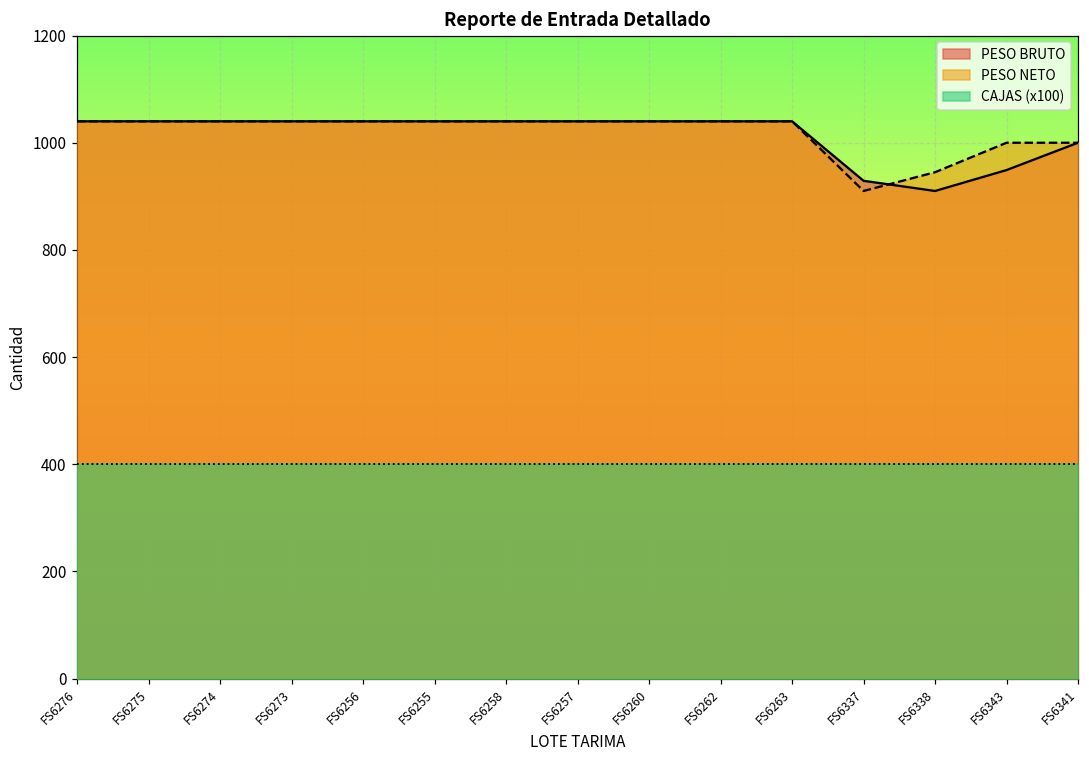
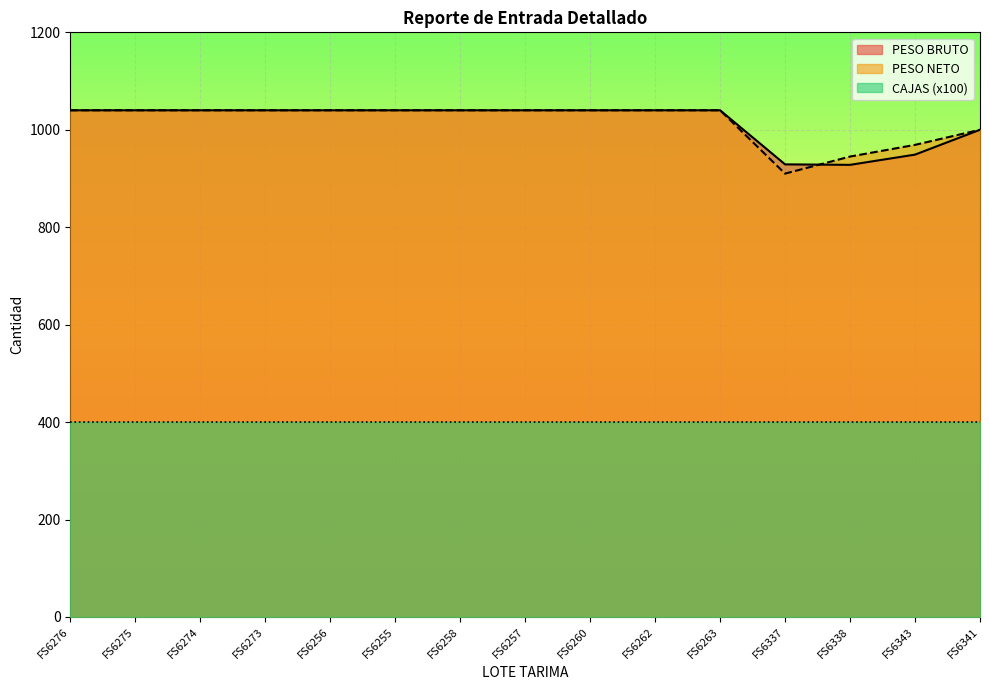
  {
    "PESO BRUTO": {
      "FS6337": 930,
-     "FS6338": 910,
+     "FS6338": 930,
      "FS6343": 950
    },
    "PESO NETO": {
      "FS6337": 910,
      "FS6338": 950,
-     "FS6343": 1000
+     "FS6343": 970
    },
    "CAJAS (x100)": {
      "FS6276": 400,
      "FS6275": 400,
      "FS6274": 400,
      "FS6273": 400,
      "FS6256": 400,
      "FS6255": 400,
      "FS6258": 400,
      "FS6257": 400,
      "FS6260": 400,
      "FS6262": 400,
      "FS6263": 400,
      "FS6337": 400,
      "FS6338": 400,
      "FS6343": 400,
      "FS6341": 400
    }
  }
